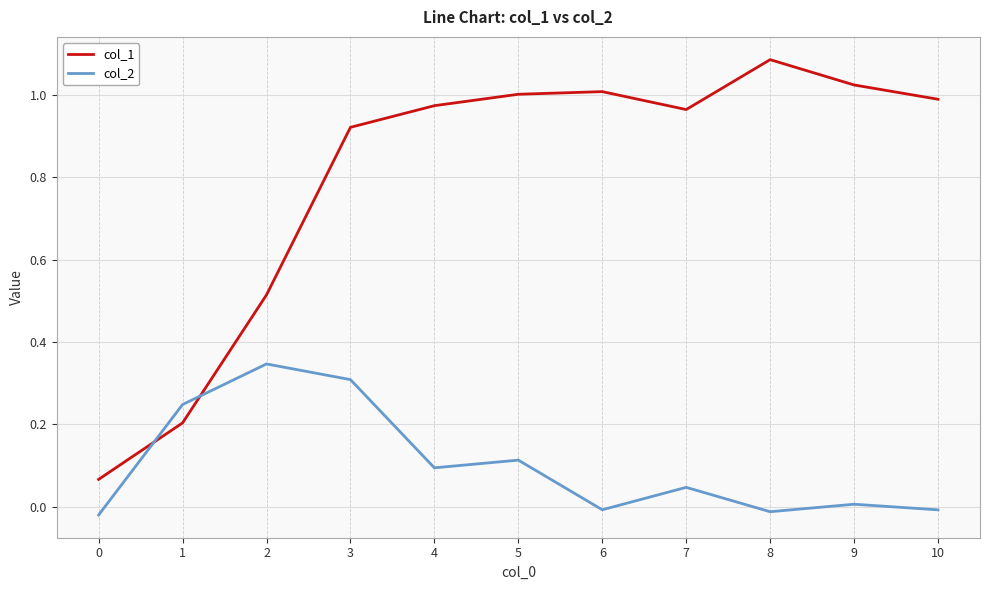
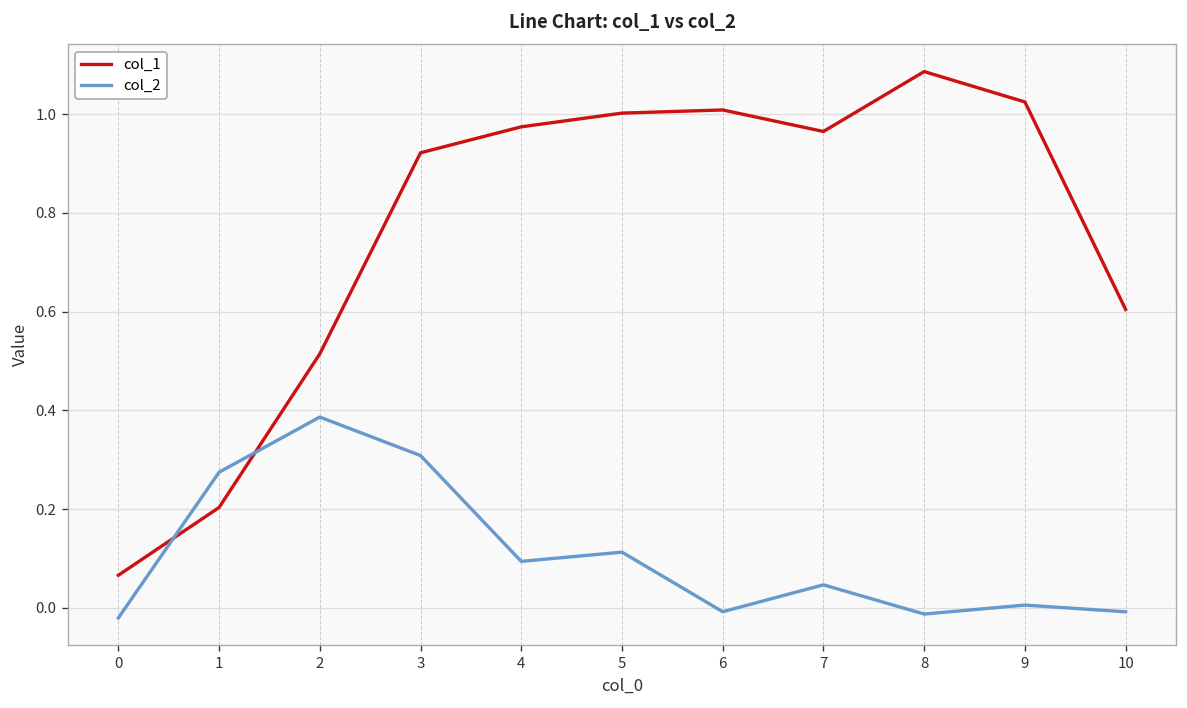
  {
    "col_1": {
      "0": 0.07,
      "1": 0.20,
      "2": 0.51,
      "3": 0.92,
      "4": 0.97,
      "5": 1.00,
      "6": 1.01,
      "7": 0.96,
      "8": 1.09,
      "9": 1.02,
-     "10": 0.99
+     "10": 0.60
    },
    "col_2": {
      "0": -0.02,
-     "1": 0.25,
-     "2": 0.35,
+     "1": 0.27,
+     "2": 0.39,
      "3": 0.31,
      "4": 0.09,
      "5": 0.11,
      "6": -0.01,
      "7": 0.05,
      "8": -0.01,
      "9": 0.01,
      "10": -0.01
    }
  }
